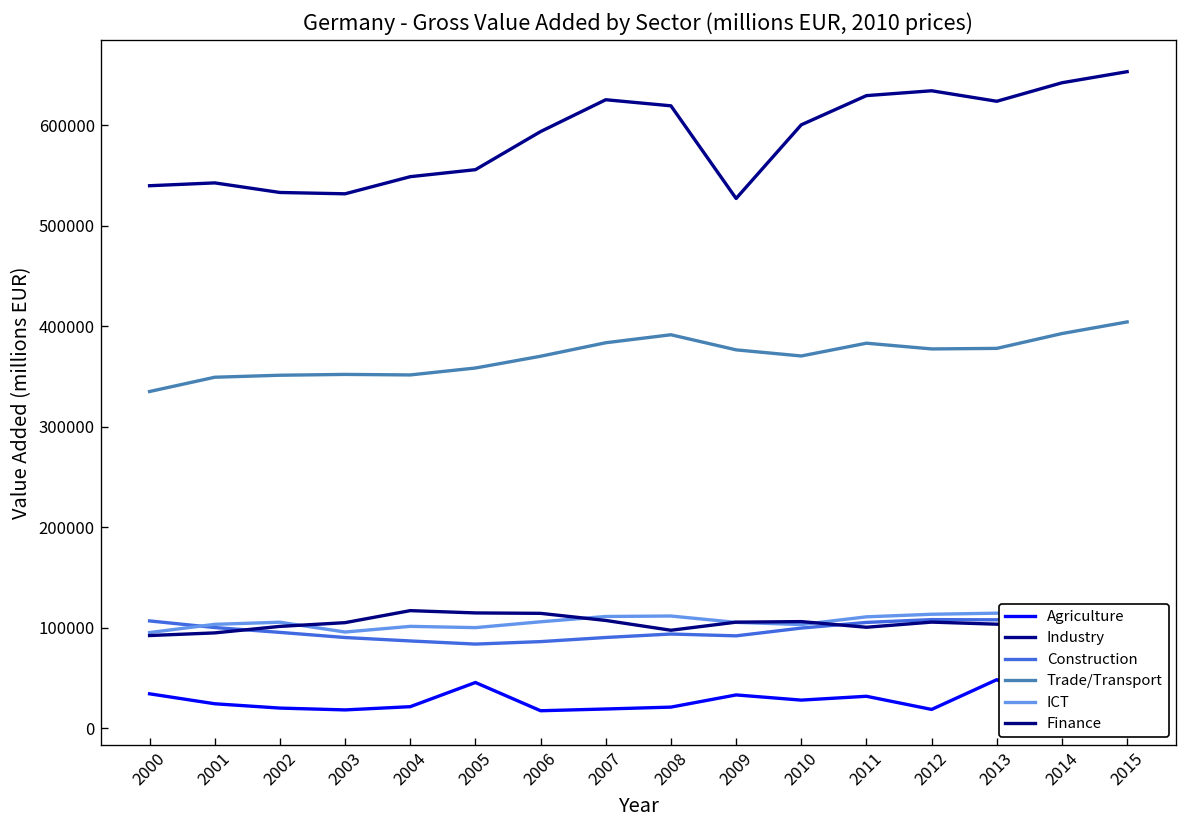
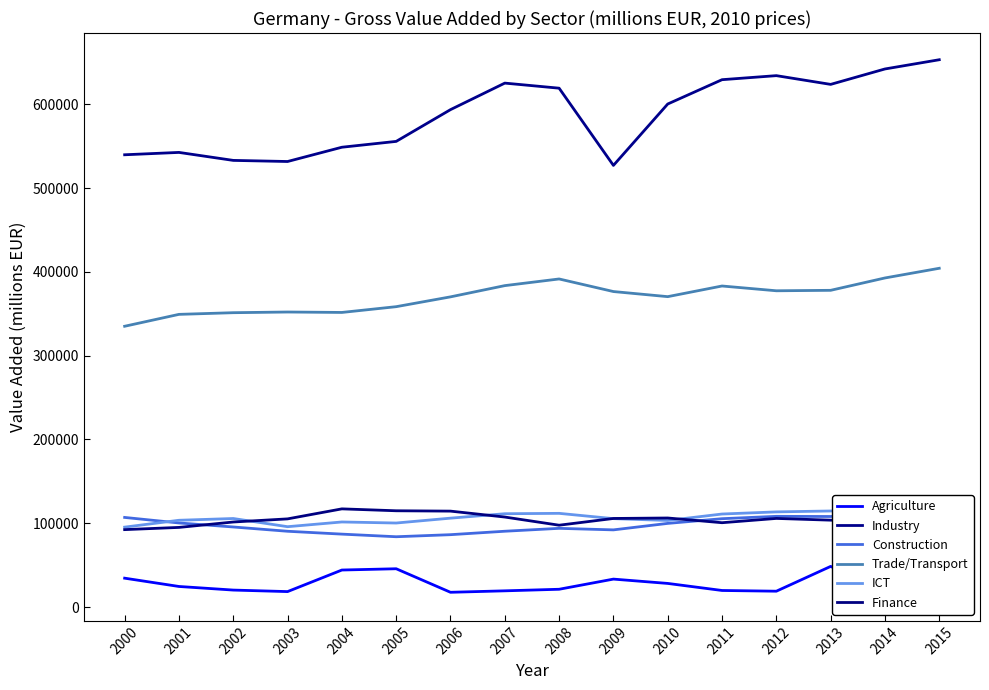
  {
    "Agriculture": {
      "2000": 30000,
      "2001": 20000,
      "2002": 20000,
      "2003": 20000,
-     "2004": 20000,
+     "2004": 40000,
      "2005": 50000,
      "2006": 20000,
      "2007": 20000,
      "2008": 20000,
      "2009": 30000,
      "2010": 30000,
-     "2011": 30000,
+     "2011": 20000,
      "2012": 20000,
      "2013": 50000
    }
  }
